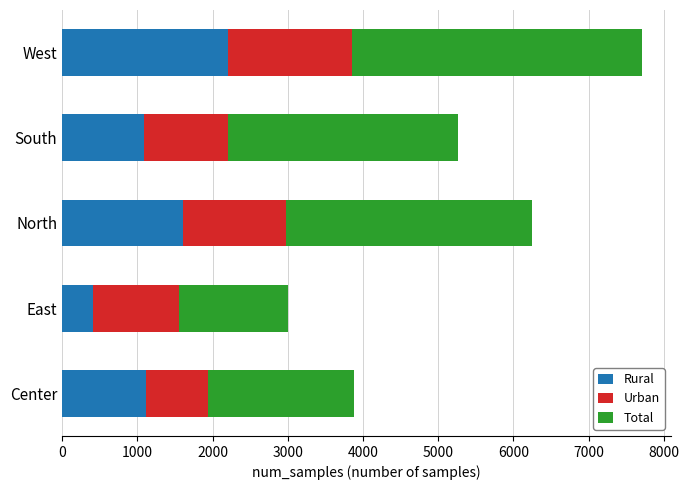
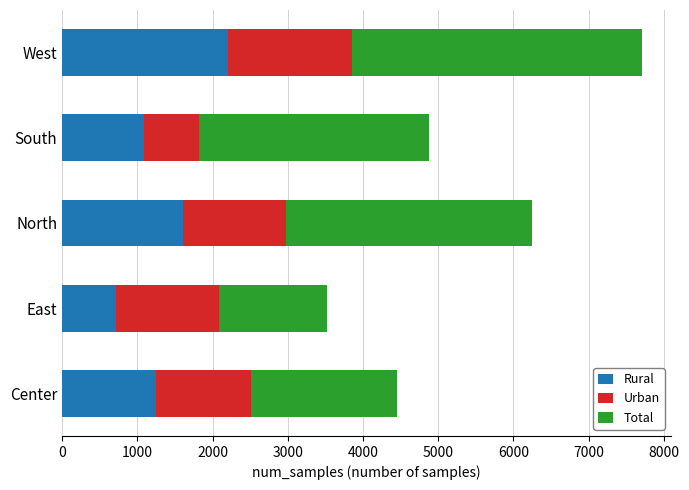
  {
    "Rural": {
      "West": 2200,
      "South": 1100,
      "North": 1600,
-     "East": 400,
-     "Center": 1100
+     "East": 700,
+     "Center": 1200
    },
    "Urban": {
      "West": 1600,
-     "South": 1100,
+     "South": 700,
      "North": 1400,
-     "East": 1100,
-     "Center": 800
+     "East": 1400,
+     "Center": 1300
    },
    "Total": {
      "West": 3900,
      "South": 3100,
      "North": 3300,
      "East": 1400,
      "Center": 1900
    }
  }
